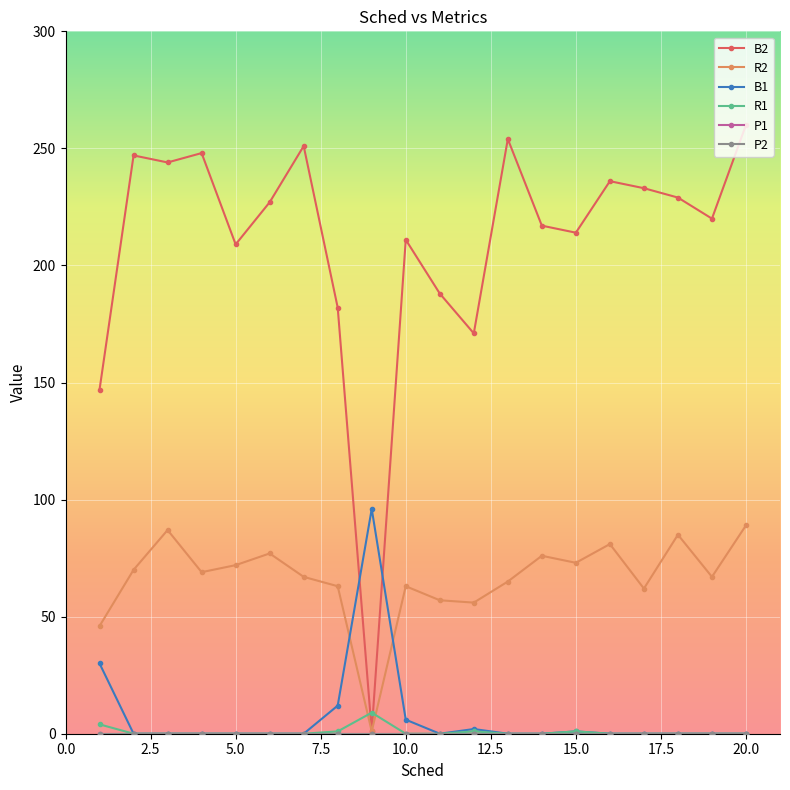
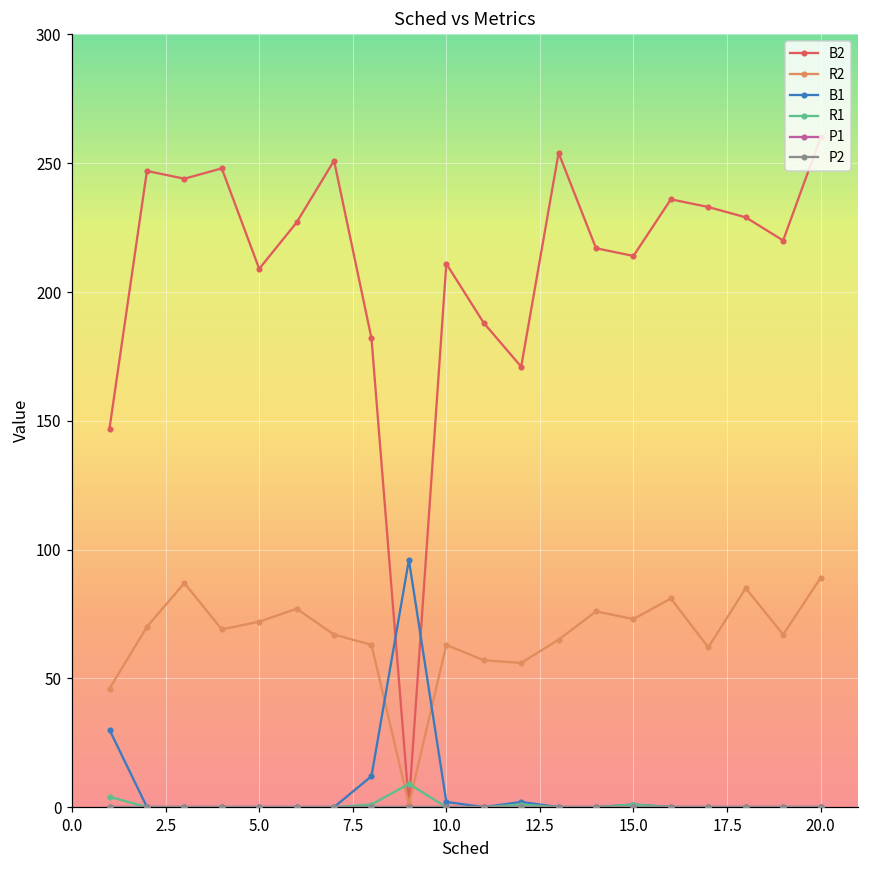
  {
    "B1": {
-     "10.0": 6
+     "10.0": 2
    }
  }
